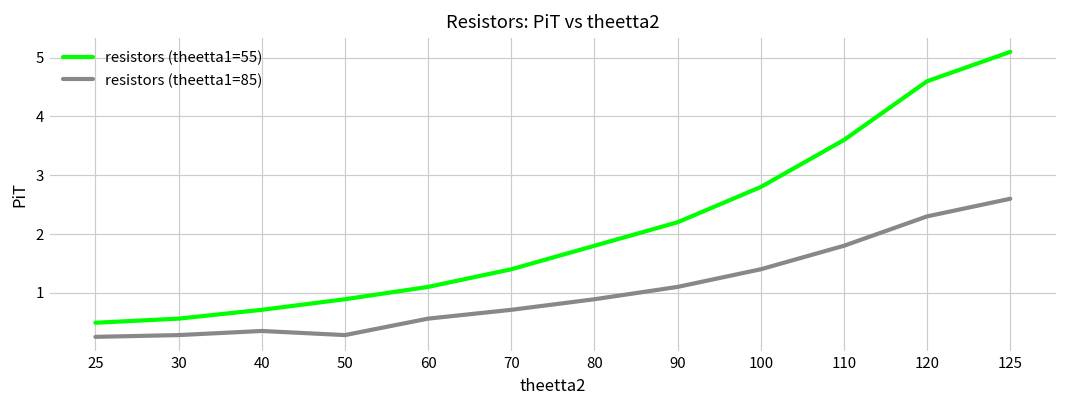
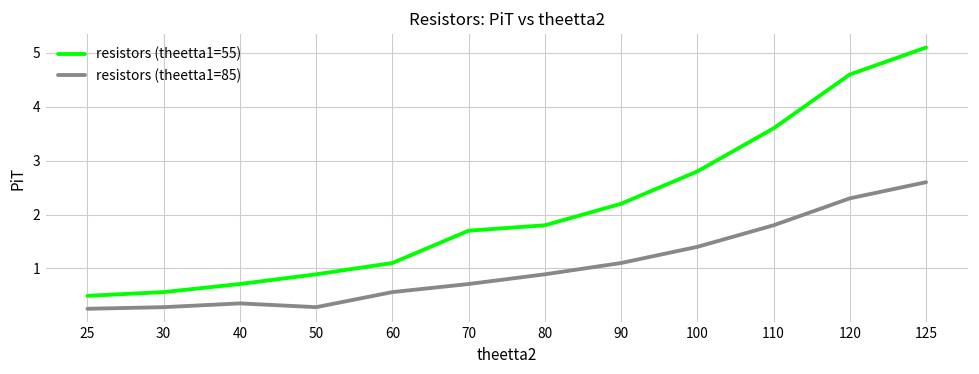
  {
    "resistors (theetta1=55)": {
      "25": 0.5,
      "30": 0.6,
      "40": 0.7,
      "50": 0.9,
      "60": 1.1,
-     "70": 1.4,
+     "70": 1.7,
      "80": 1.8,
      "90": 2.2,
      "100": 2.8,
      "110": 3.6,
      "120": 4.6,
      "125": 5.1
    },
    "resistors (theetta1=85)": {
      "25": 0.3,
      "30": 0.3,
      "40": 0.4,
      "50": 0.3,
      "60": 0.6,
      "70": 0.7,
      "80": 0.9,
      "90": 1.1,
      "100": 1.4,
      "110": 1.8,
      "120": 2.3,
      "125": 2.6
    }
  }
